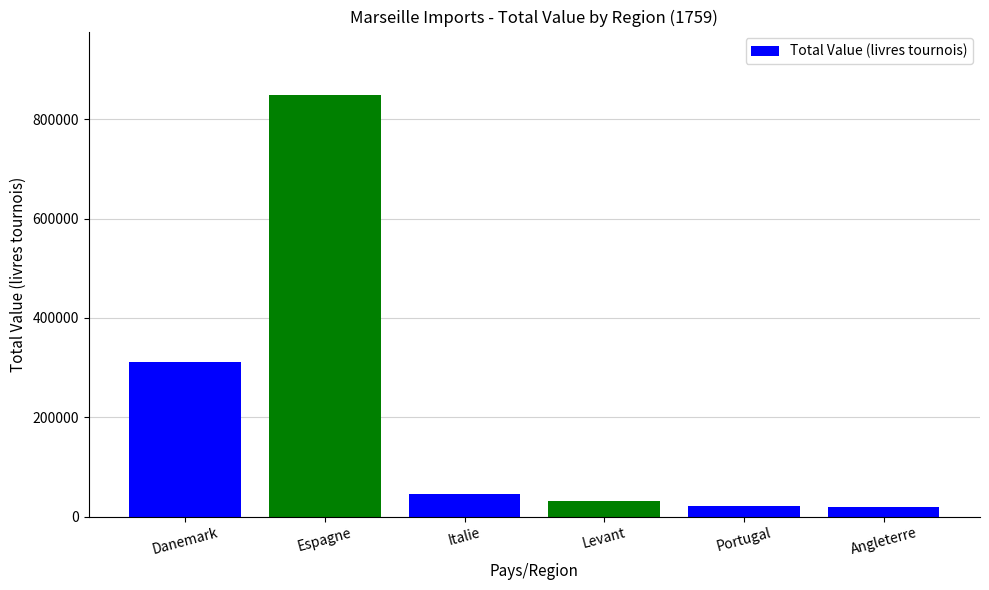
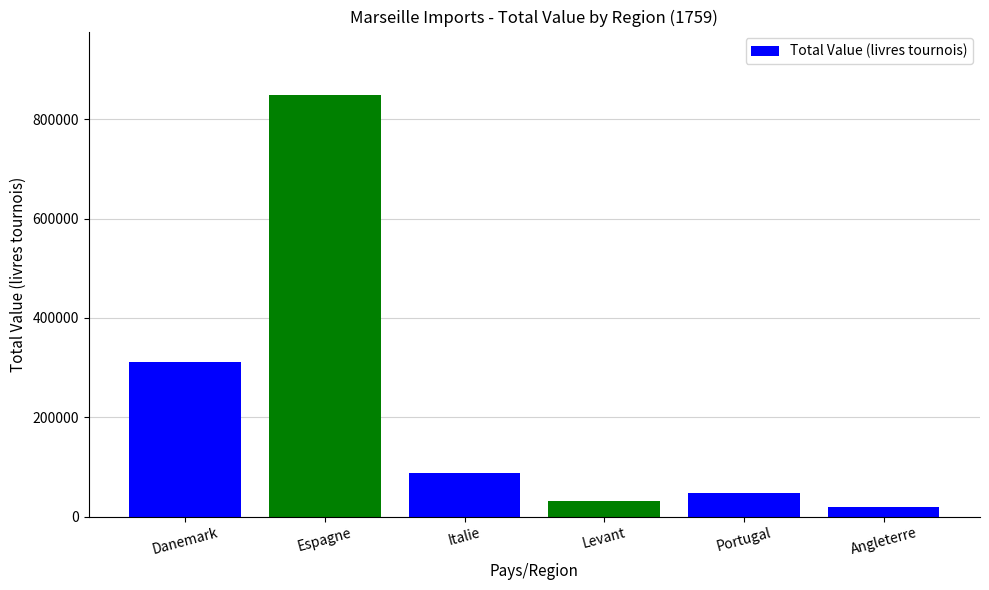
  {
    "Danemark": 310000,
    "Espagne": 850000,
-   "Italie": 50000,
+   "Italie": 90000,
    "Levant": 30000,
-   "Portugal": 20000,
+   "Portugal": 50000,
    "Angleterre": 20000
  }
